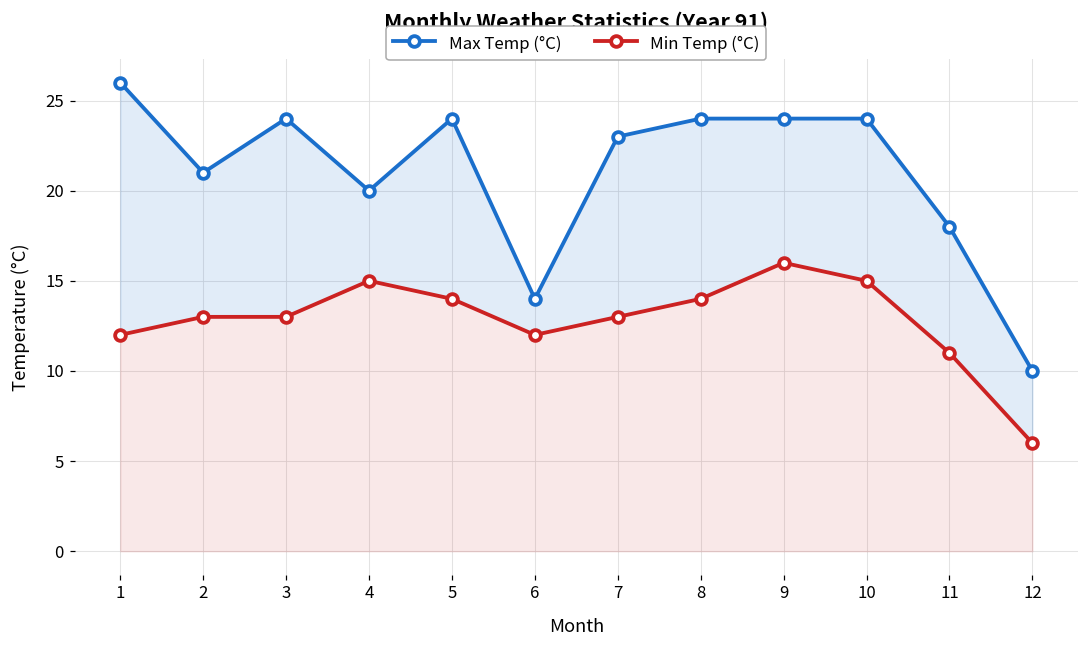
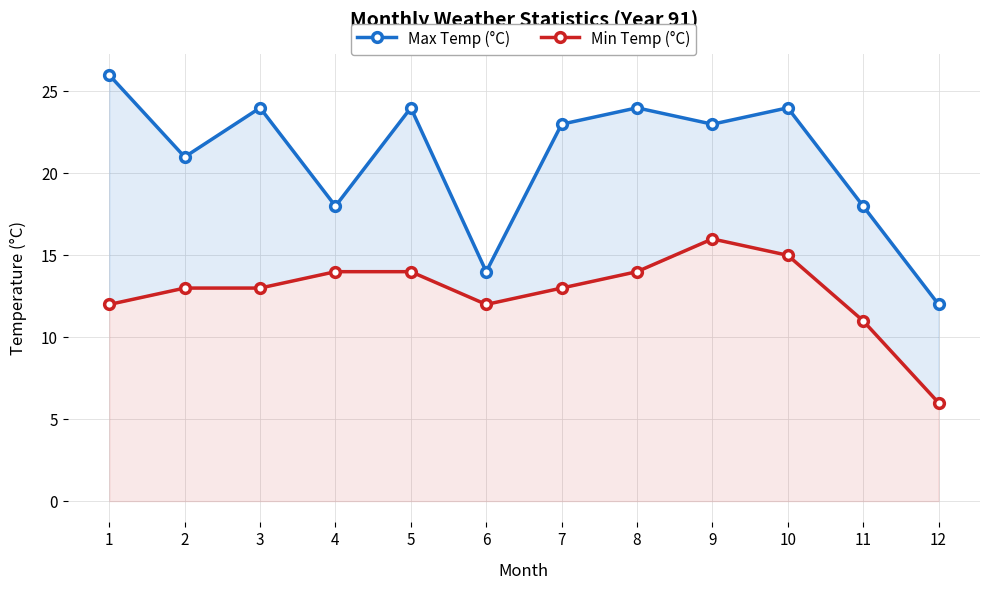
  {
    "Max Temp (°C)": {
      "1": 26,
      "2": 21,
      "3": 24,
-     "4": 20,
+     "4": 18,
      "5": 24,
      "6": 14,
      "7": 23,
      "8": 24,
-     "9": 24,
+     "9": 23,
      "10": 24,
      "11": 18,
-     "12": 10
+     "12": 12
    },
    "Min Temp (°C)": {
      "1": 12,
      "2": 13,
      "3": 13,
-     "4": 15,
+     "4": 14,
      "5": 14,
      "6": 12,
      "7": 13,
      "8": 14,
      "9": 16,
      "10": 15,
      "11": 11,
      "12": 6
    }
  }
